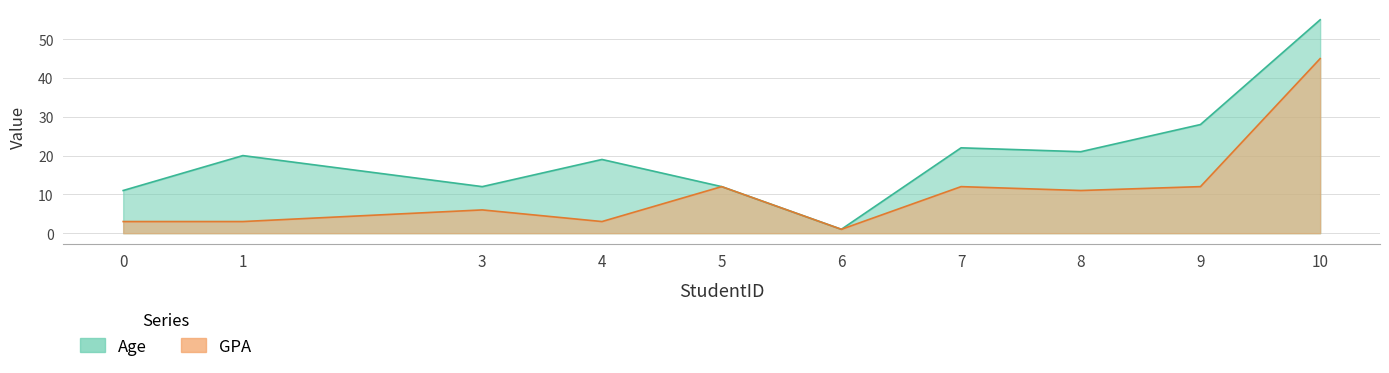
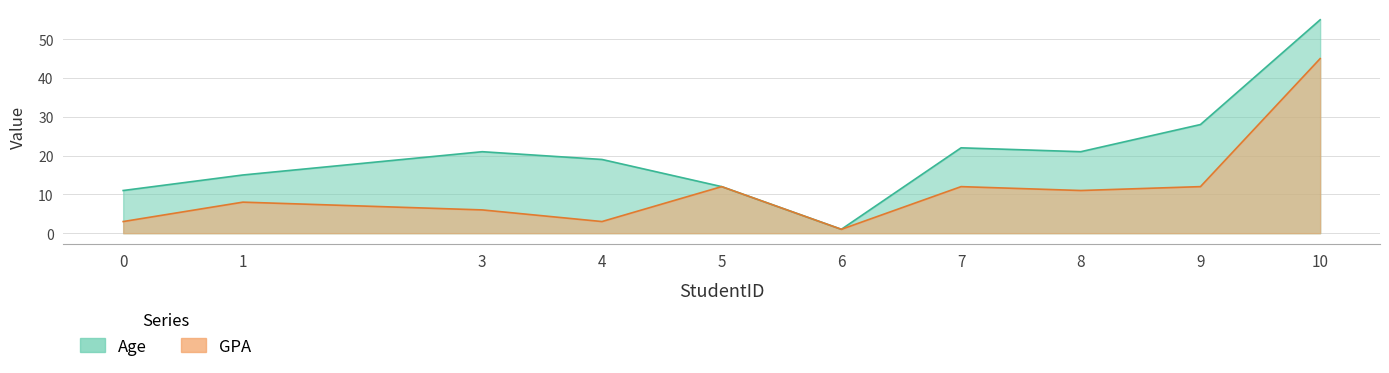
  {
    "Age": {
      "0": 11,
-     "1": 20,
-     "3": 12,
+     "1": 15,
+     "3": 21,
      "4": 19,
      "7": 22,
      "8": 21,
      "9": 28,
      "10": 55
    },
    "GPA": {
      "0": 3,
-     "1": 3,
+     "1": 8,
      "3": 6,
      "4": 3,
      "7": 12,
      "8": 11,
      "9": 12,
      "10": 45
    }
  }
